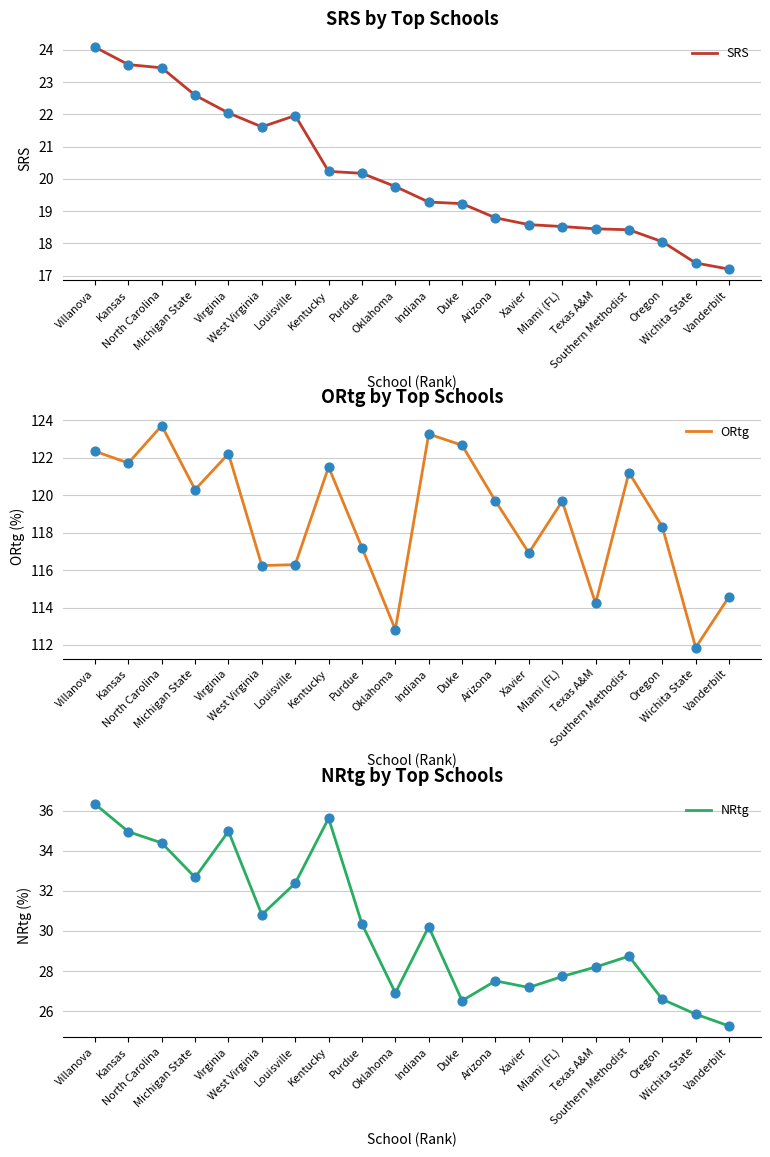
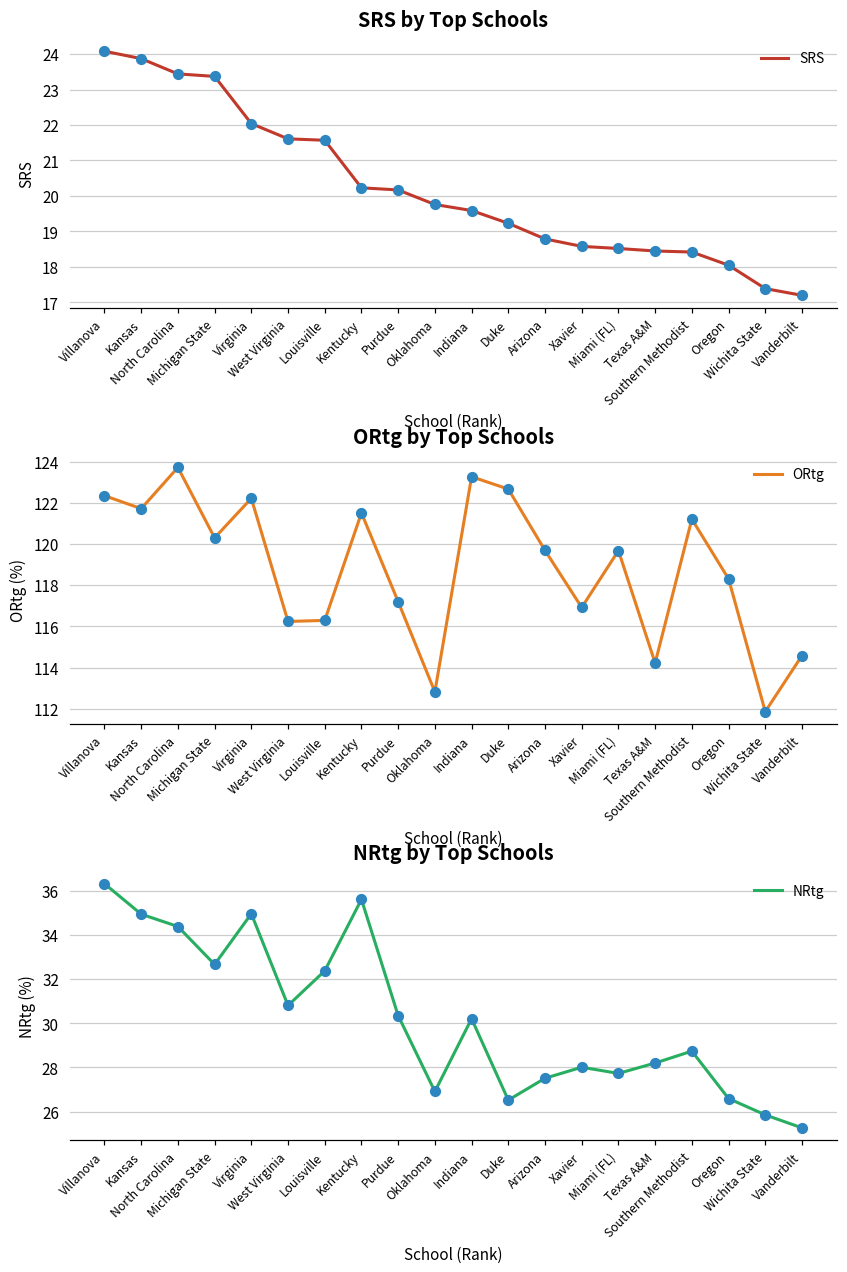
  {
    "SRS by Top Schools": {
      "Villanova": 24.1,
-     "Kansas": 23.5,
+     "Kansas": 23.9,
      "North Carolina": 23.4,
-     "Michigan State": 22.6,
+     "Michigan State": 23.4,
      "Virginia": 22.0,
      "West Virginia": 21.6,
-     "Louisville": 22.0,
+     "Louisville": 21.6,
      "Kentucky": 20.2,
      "Purdue": 20.2,
      "Oklahoma": 19.8,
-     "Indiana": 19.3,
+     "Indiana": 19.6,
      "Duke": 19.2,
      "Arizona": 18.8,
      "Xavier": 18.6,
      "Miami (FL)": 18.5,
      "Texas A&M": 18.5,
      "Southern Methodist": 18.4,
      "Oregon": 18.1,
      "Wichita State": 17.4,
      "Vanderbilt": 17.2
    },
    "ORtg by Top Schools": {
      "Villanova": 122.4,
      "Kansas": 121.7,
      "North Carolina": 123.7,
      "Michigan State": 120.3,
      "Virginia": 122.2,
      "West Virginia": 116.2,
      "Louisville": 116.3,
      "Kentucky": 121.5,
      "Purdue": 117.2,
      "Oklahoma": 112.8,
      "Indiana": 123.3,
      "Duke": 122.7,
      "Arizona": 119.7,
      "Xavier": 116.9,
      "Miami (FL)": 119.7,
      "Texas A&M": 114.2,
      "Southern Methodist": 121.2,
      "Oregon": 118.3,
      "Wichita State": 111.9,
      "Vanderbilt": 114.6
    },
    "NRtg by Top Schools": {
      "Villanova": 36.3,
      "Kansas": 35.0,
      "North Carolina": 34.4,
      "Michigan State": 32.7,
      "Virginia": 35.0,
      "West Virginia": 30.8,
      "Louisville": 32.4,
      "Kentucky": 35.6,
      "Purdue": 30.4,
      "Oklahoma": 26.9,
      "Indiana": 30.2,
      "Duke": 26.5,
      "Arizona": 27.5,
-     "Xavier": 27.2,
+     "Xavier": 28.0,
      "Miami (FL)": 27.7,
      "Texas A&M": 28.2,
      "Southern Methodist": 28.7,
      "Oregon": 26.6,
      "Wichita State": 25.9,
      "Vanderbilt": 25.3
    }
  }
